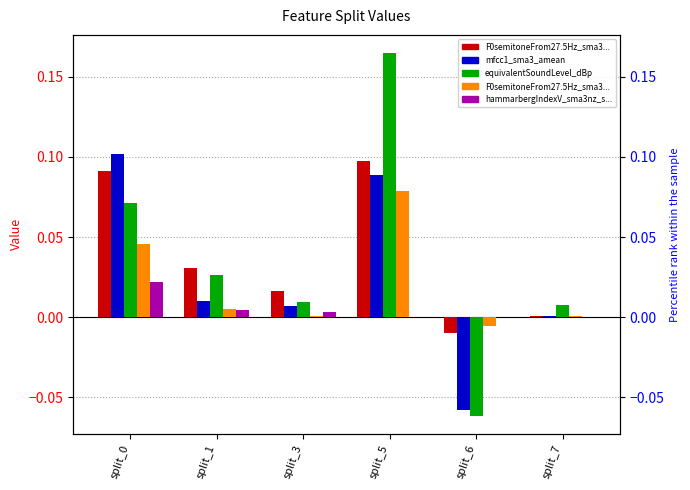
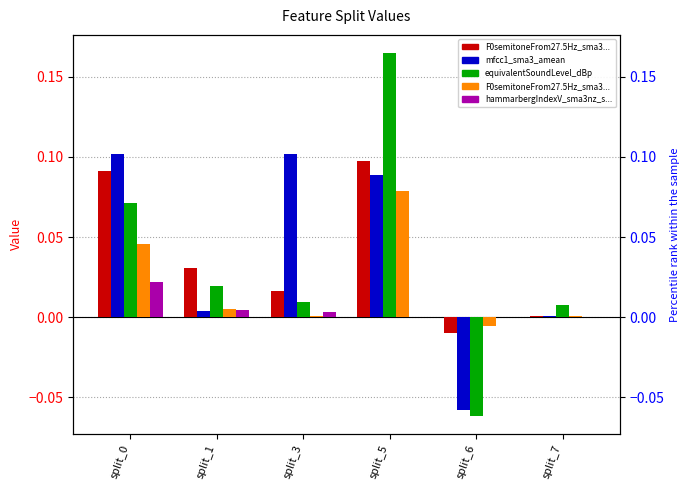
  {
    "mfcc1_sma3_amean": {
      "split_0": 0.102,
-     "split_1": 0.010,
-     "split_3": 0.007,
+     "split_1": 0.004,
+     "split_3": 0.102,
      "split_5": 0.089,
      "split_6": -0.058
    },
    "equivalentSoundLevel_dBp": {
      "split_0": 0.071,
-     "split_1": 0.027,
+     "split_1": 0.020,
      "split_3": 0.010,
      "split_5": 0.165,
      "split_6": -0.061,
      "split_7": 0.008
    }
  }
